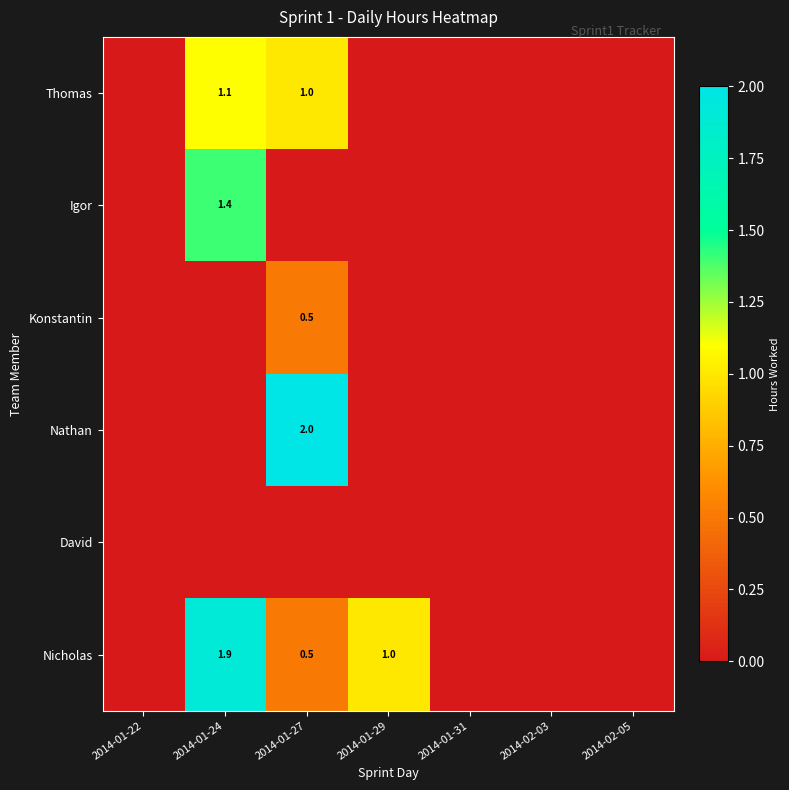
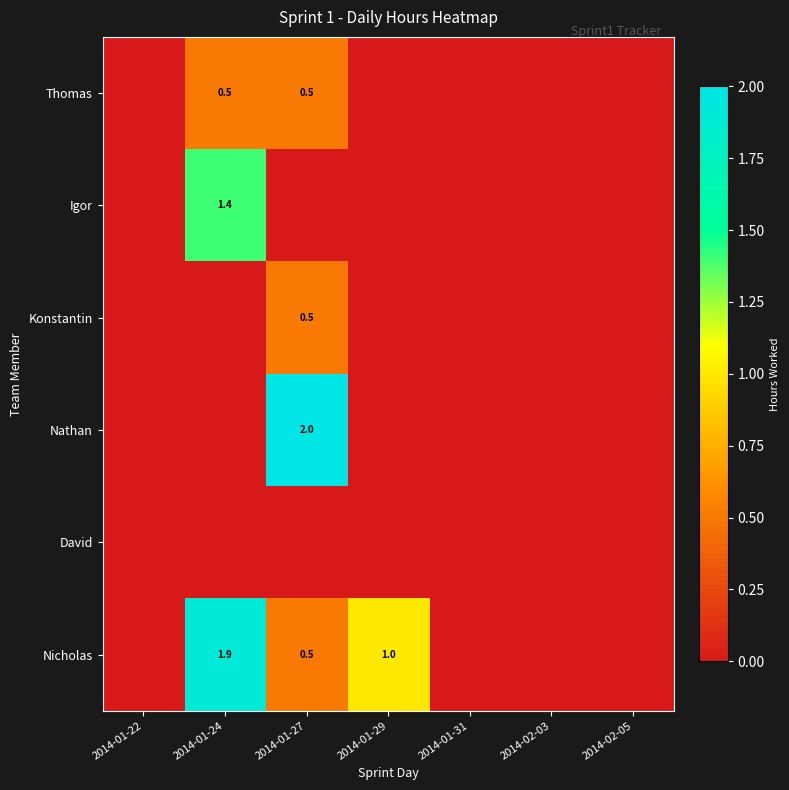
  {
    "Thomas": {
-     "2014-01-24": 1.1,
-     "2014-01-27": 1.0
+     "2014-01-24": 0.5,
+     "2014-01-27": 0.5
    },
    "Igor": {
      "2014-01-24": 1.4
    },
    "Konstantin": {
      "2014-01-27": 0.5
    },
    "Nathan": {
      "2014-01-27": 2.0
    },
    "Nicholas": {
      "2014-01-24": 1.9,
      "2014-01-27": 0.5,
      "2014-01-29": 1.0
    }
  }
